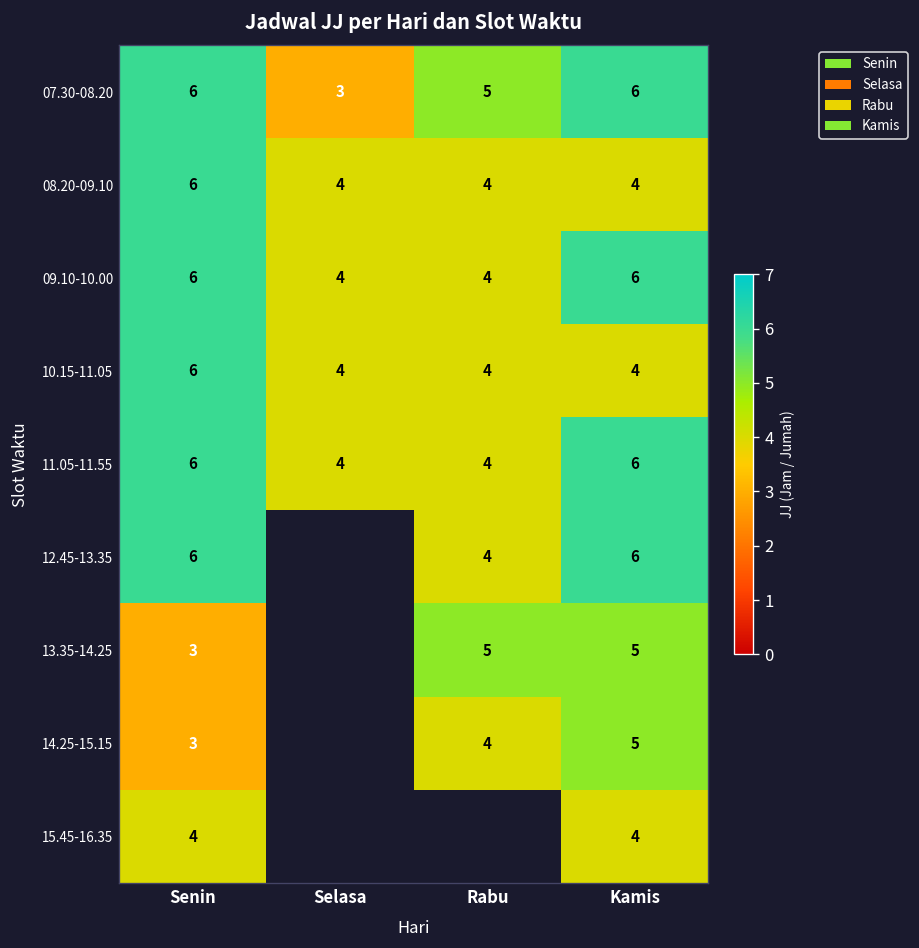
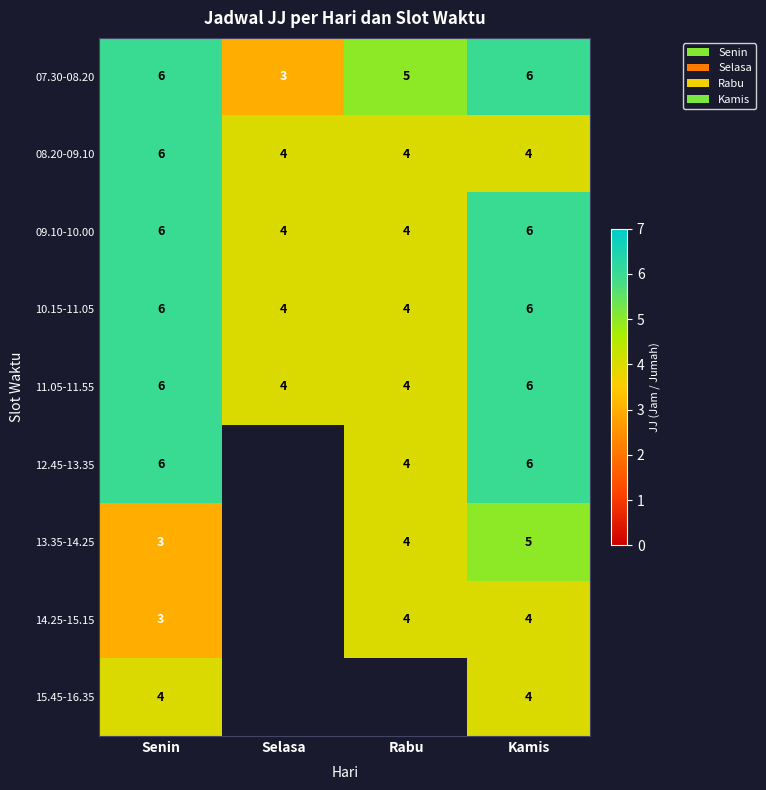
  {
    "07.30-08.20": {
      "Senin": 6,
      "Selasa": 3,
      "Rabu": 5,
      "Kamis": 6
    },
    "08.20-09.10": {
      "Senin": 6,
      "Selasa": 4,
      "Rabu": 4,
      "Kamis": 4
    },
    "09.10-10.00": {
      "Senin": 6,
      "Selasa": 4,
      "Rabu": 4,
      "Kamis": 6
    },
    "10.15-11.05": {
      "Senin": 6,
      "Selasa": 4,
      "Rabu": 4,
-     "Kamis": 4
+     "Kamis": 6
    },
    "11.05-11.55": {
      "Senin": 6,
      "Selasa": 4,
      "Rabu": 4,
      "Kamis": 6
    },
    "12.45-13.35": {
      "Senin": 6,
      "Rabu": 4,
      "Kamis": 6
    },
    "13.35-14.25": {
      "Senin": 3,
-     "Rabu": 5,
+     "Rabu": 4,
      "Kamis": 5
    },
    "14.25-15.15": {
      "Senin": 3,
      "Rabu": 4,
-     "Kamis": 5
+     "Kamis": 4
    },
    "15.45-16.35": {
      "Senin": 4,
      "Kamis": 4
    }
  }
